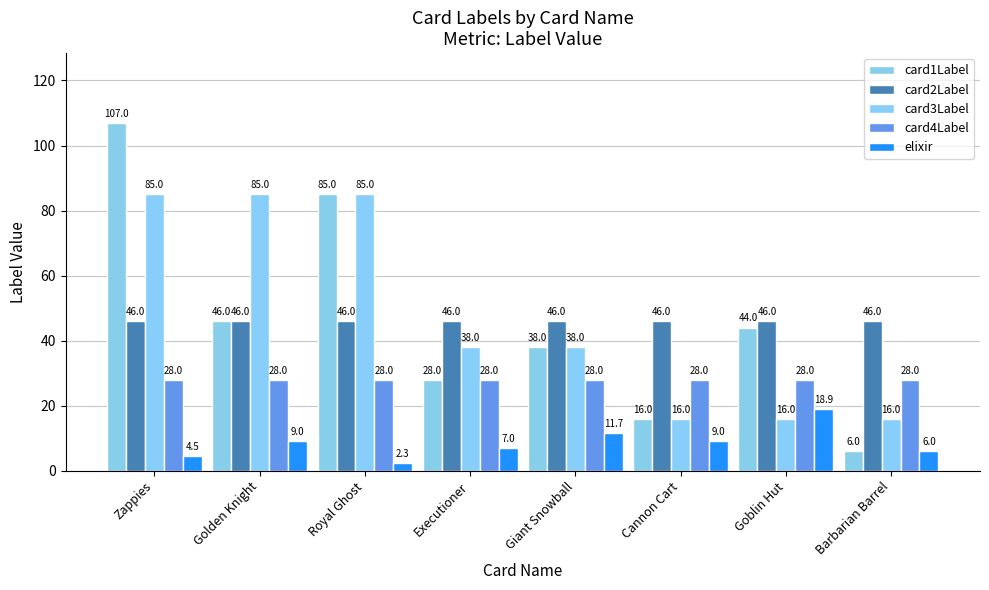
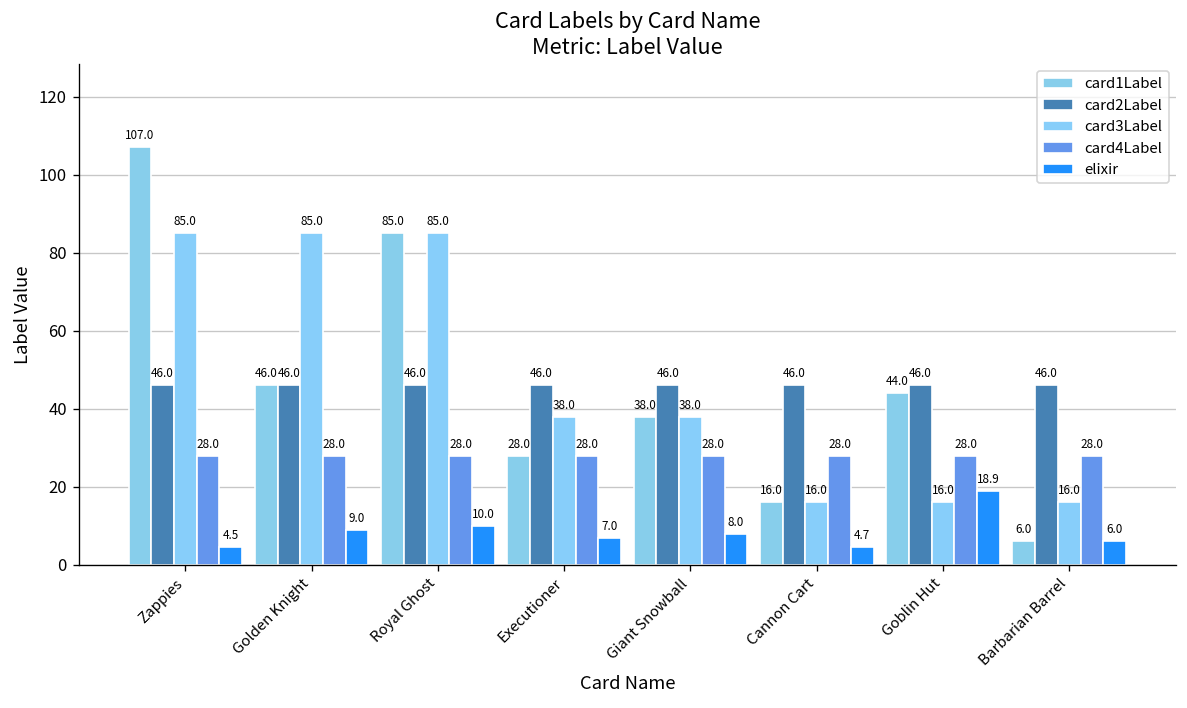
  {
    "card2Label": {
      "Zappies": 46.0,
      "Golden Knight": 46.0,
      "Royal Ghost": 46.0,
      "Executioner": 46.0,
      "Giant Snowball": 46.0,
      "Cannon Cart": 46.0,
      "Goblin Hut": 46.0,
      "Barbarian Barrel": 46.0
    },
    "card4Label": {
      "Zappies": 28.0,
      "Golden Knight": 28.0,
      "Royal Ghost": 28.0,
      "Executioner": 28.0,
      "Giant Snowball": 28.0,
      "Cannon Cart": 28.0,
      "Goblin Hut": 28.0,
      "Barbarian Barrel": 28.0
    },
    "elixir": {
      "Zappies": 4.5,
      "Golden Knight": 9.0,
-     "Royal Ghost": 2.3,
+     "Royal Ghost": 10.0,
      "Executioner": 7.0,
-     "Giant Snowball": 11.7,
-     "Cannon Cart": 9.0,
+     "Giant Snowball": 8.0,
+     "Cannon Cart": 4.7,
      "Goblin Hut": 18.9,
      "Barbarian Barrel": 6.0
    }
  }
